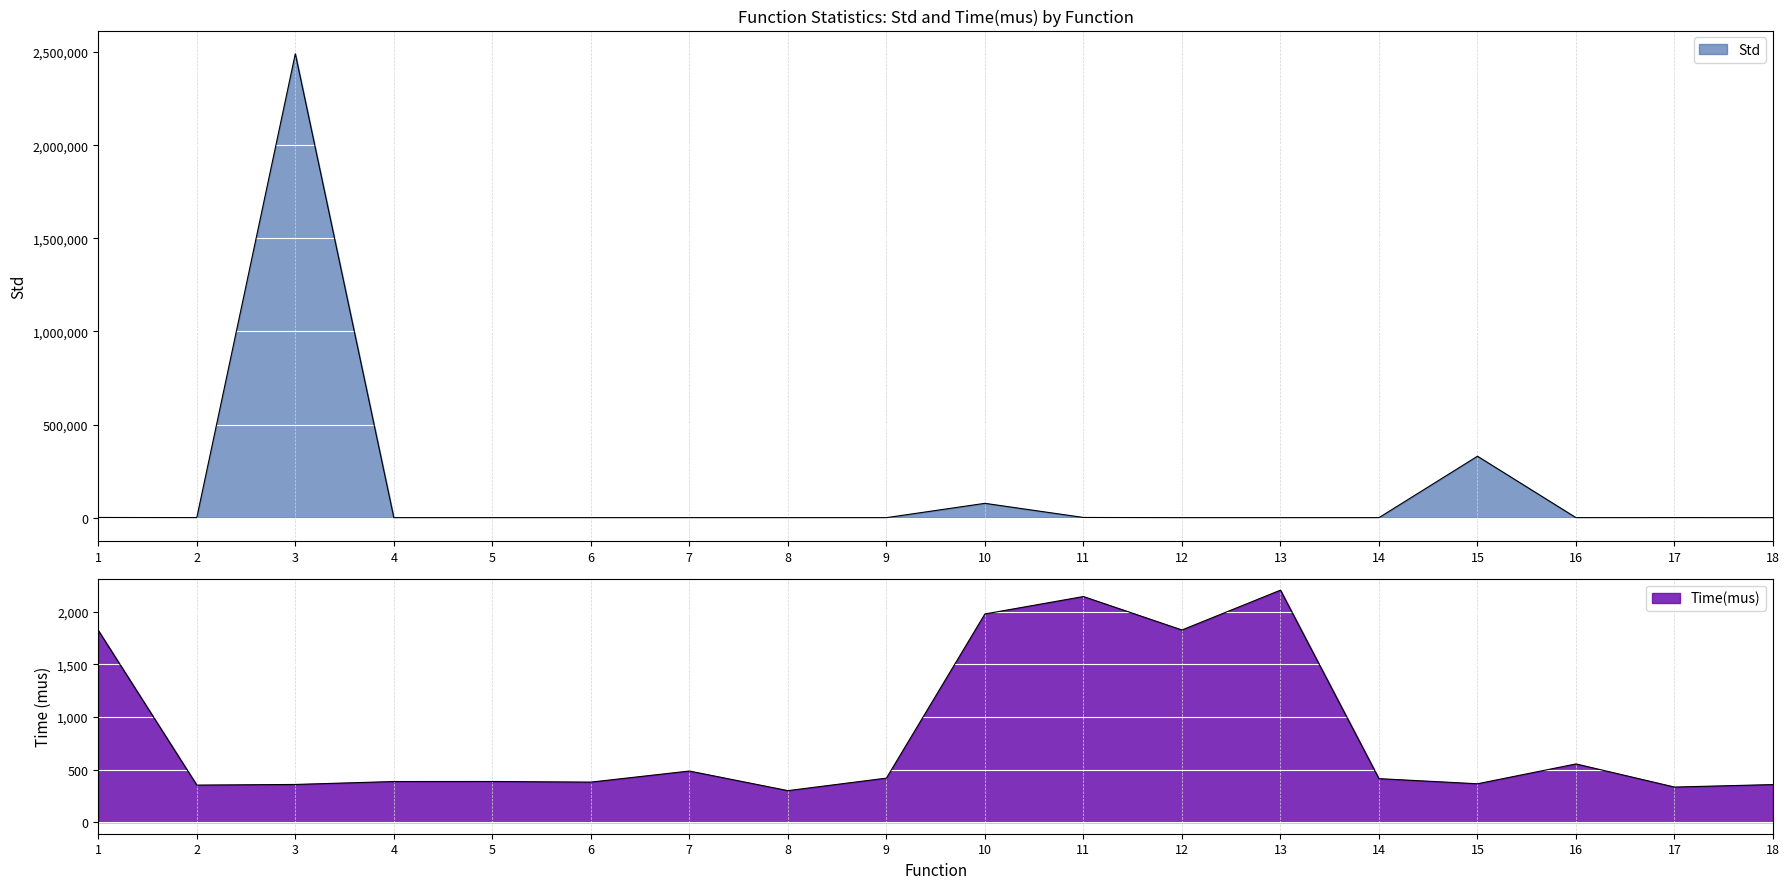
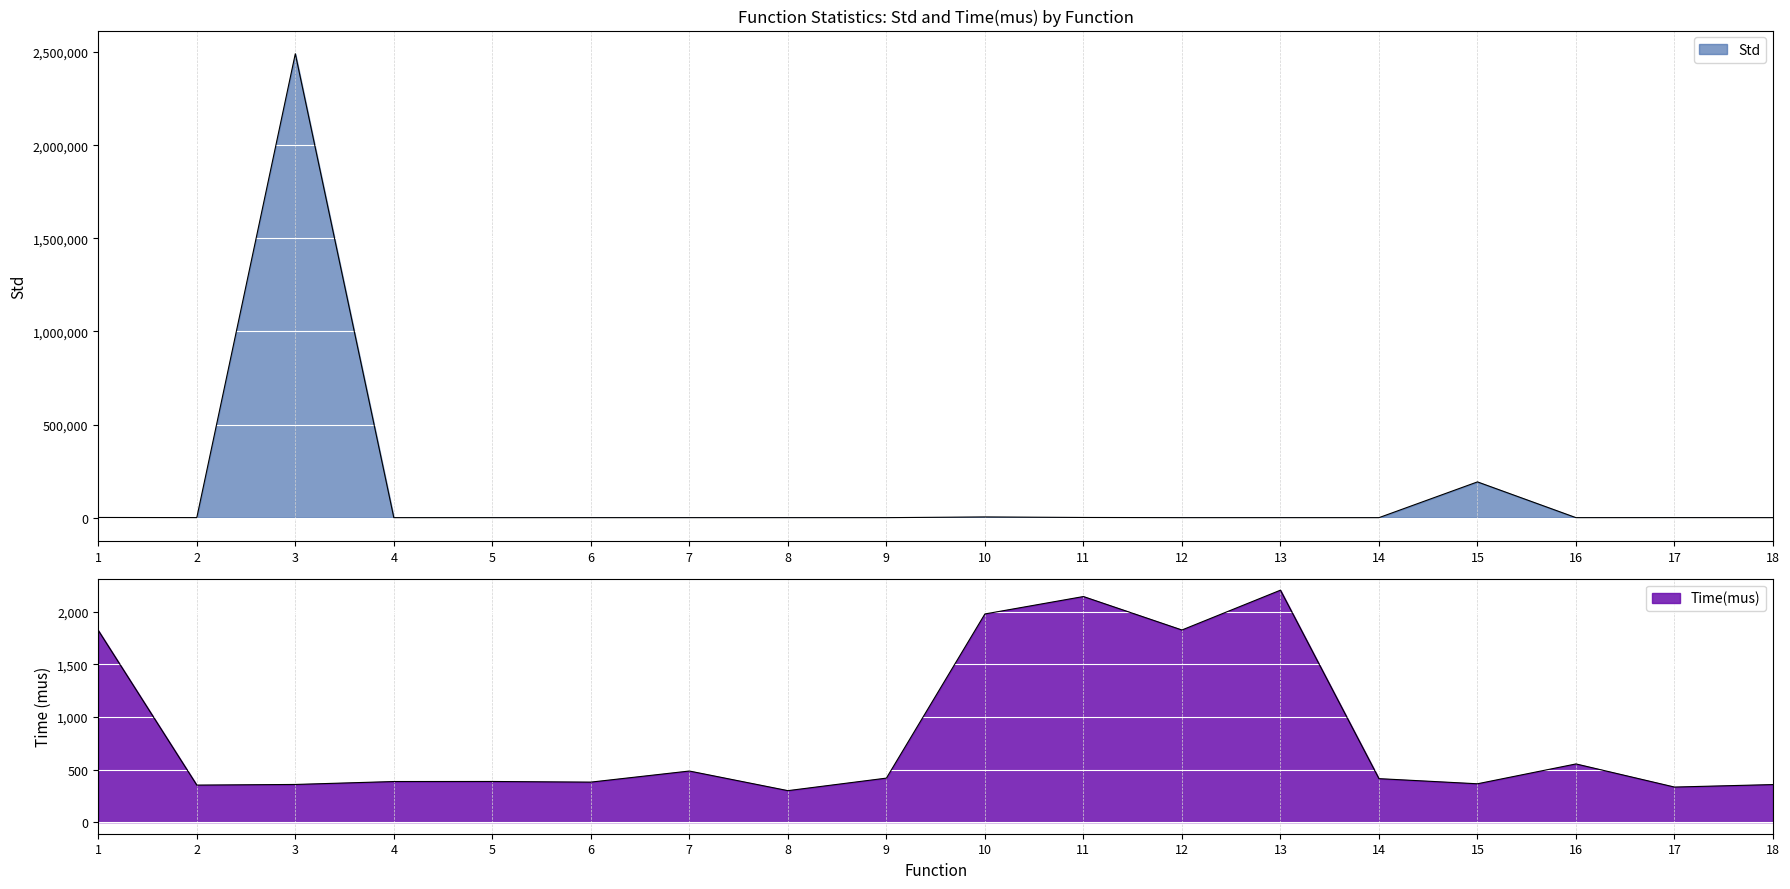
  {
    "Function Statistics: Std and Time(mus) by Function": {
      "1": "0",
      "2": "0",
      "3": "2,490,000",
      "4": "0",
      "5": "0",
      "6": "0",
      "7": "0",
      "8": "0",
      "9": "0",
-     "10": "80,000",
+     "10": "0",
      "11": "0",
      "12": "0",
      "13": "0",
      "14": "0",
-     "15": "330,000",
+     "15": "190,000",
      "16": "0",
      "17": "0",
      "18": "0"
    }
  }
